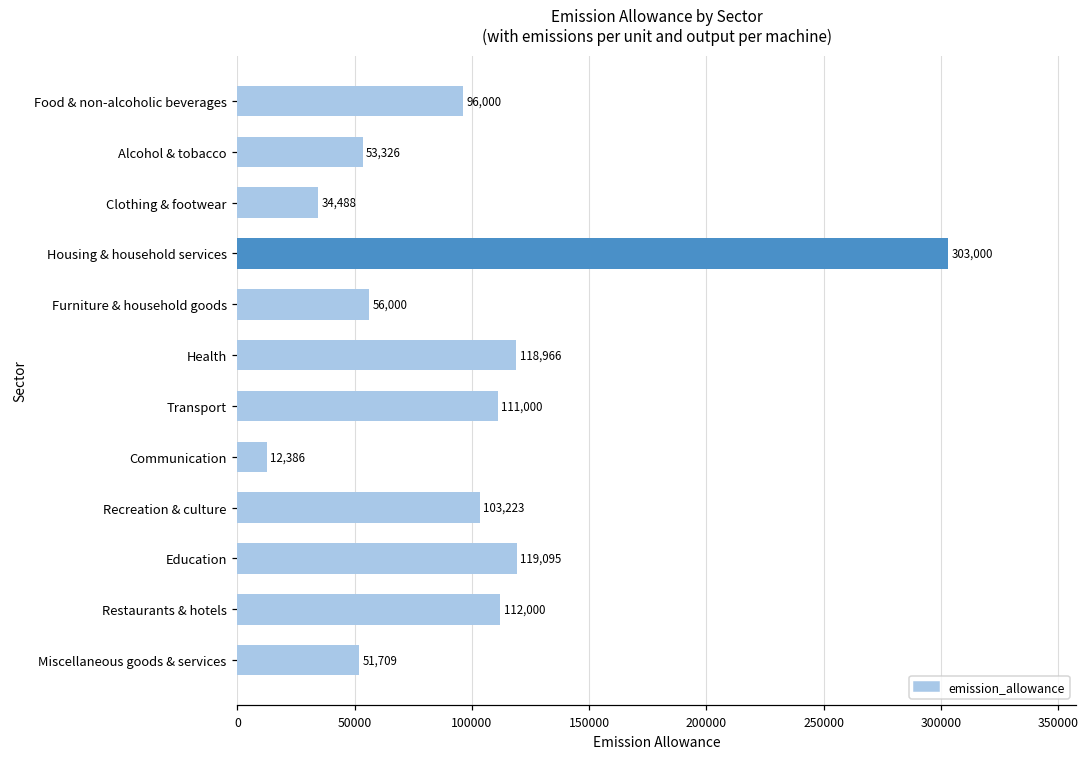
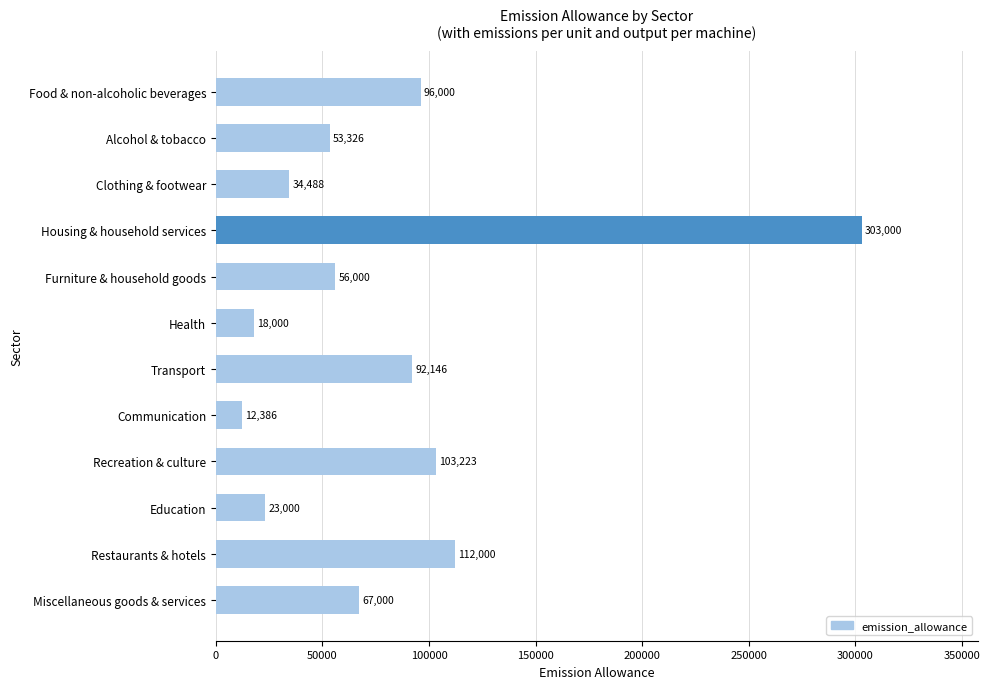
  {
    "Food & non-alcoholic beverages": "96,000",
    "Alcohol & tobacco": "53,326",
    "Clothing & footwear": "34,488",
    "Housing & household services": "303,000",
    "Furniture & household goods": "56,000",
-   "Health": "118,966",
-   "Transport": "111,000",
+   "Health": "18,000",
+   "Transport": "92,146",
    "Communication": "12,386",
    "Recreation & culture": "103,223",
-   "Education": "119,095",
+   "Education": "23,000",
    "Restaurants & hotels": "112,000",
-   "Miscellaneous goods & services": "51,709"
+   "Miscellaneous goods & services": "67,000"
  }
